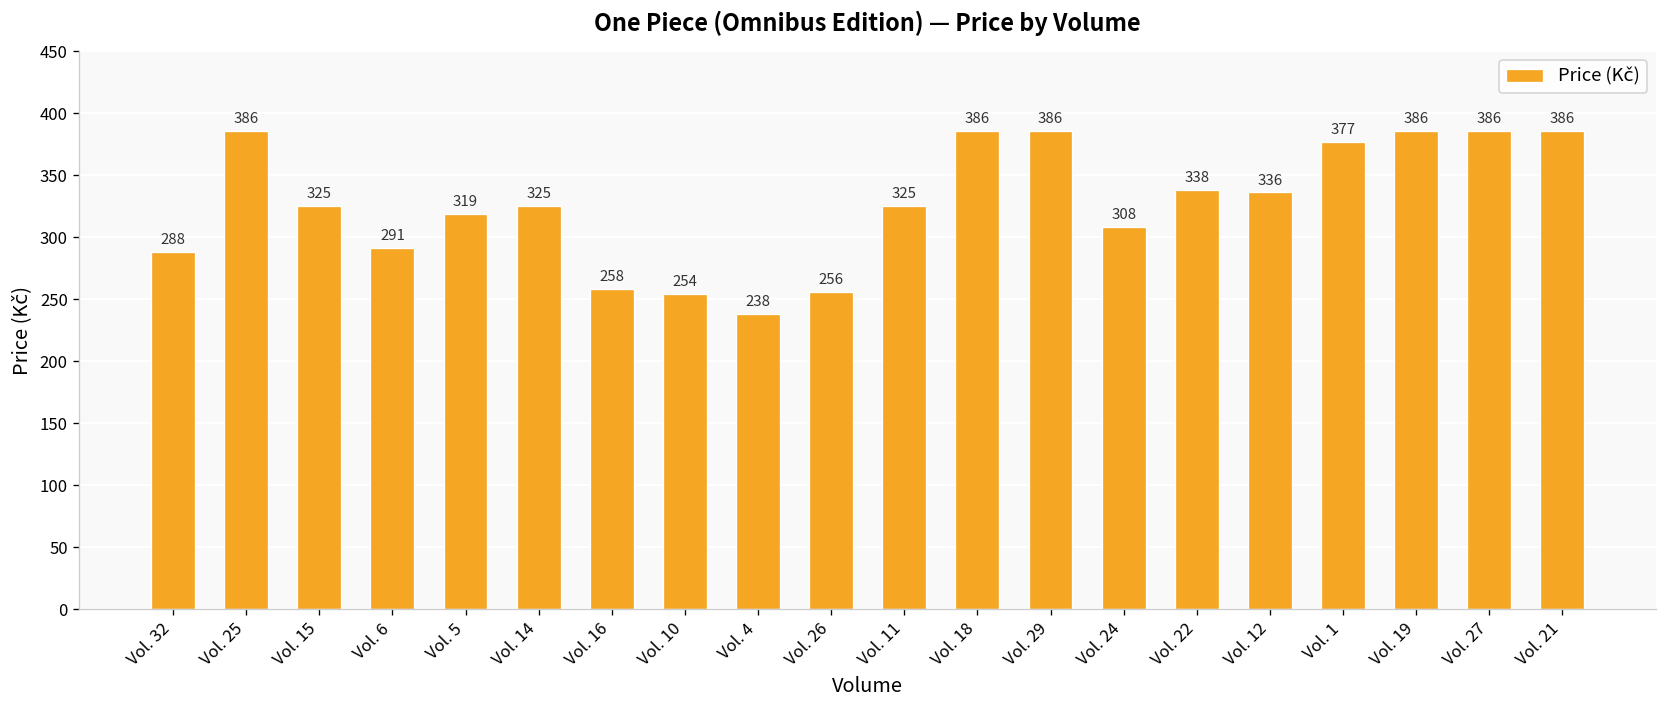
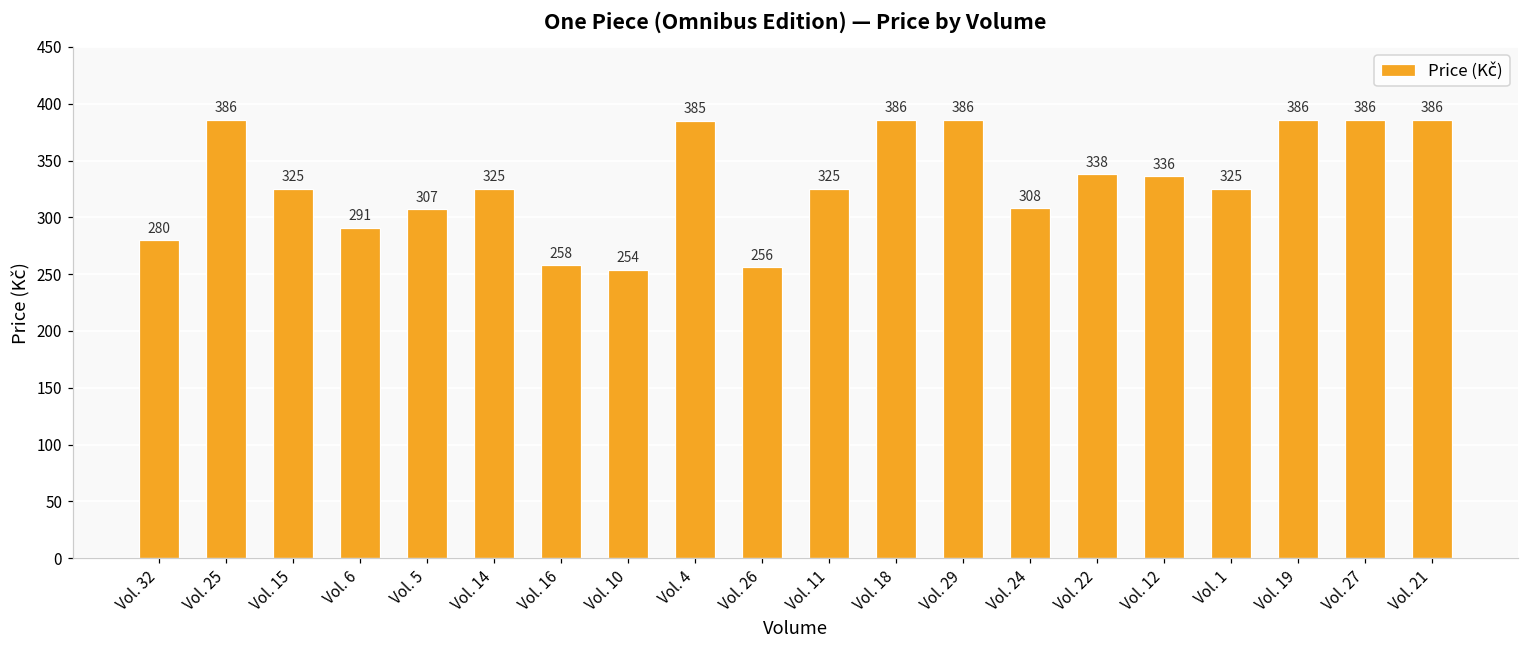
  {
-   "Vol. 32": 288,
+   "Vol. 32": 280,
    "Vol. 25": 386,
    "Vol. 15": 325,
    "Vol. 6": 291,
-   "Vol. 5": 319,
+   "Vol. 5": 307,
    "Vol. 14": 325,
    "Vol. 16": 258,
    "Vol. 10": 254,
-   "Vol. 4": 238,
+   "Vol. 4": 385,
    "Vol. 26": 256,
    "Vol. 11": 325,
    "Vol. 18": 386,
    "Vol. 29": 386,
    "Vol. 24": 308,
    "Vol. 22": 338,
    "Vol. 12": 336,
-   "Vol. 1": 377,
+   "Vol. 1": 325,
    "Vol. 19": 386,
    "Vol. 27": 386,
    "Vol. 21": 386
  }
